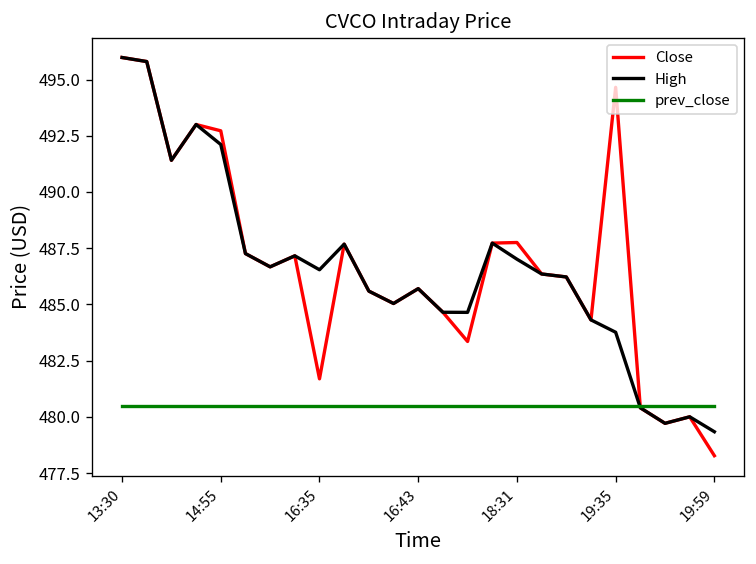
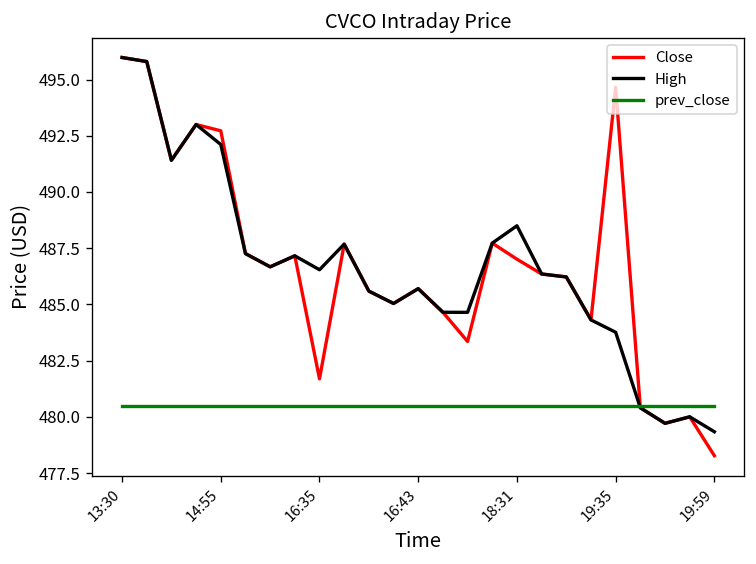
  {
    "Close": {
      "14:55": 492.7,
      "16:35": 481.7,
-     "18:31": 487.8,
+     "18:31": 487.0,
      "19:59": 478.3
    },
    "High": {
      "14:55": 492.1,
      "16:35": 486.5,
-     "18:31": 487.0,
+     "18:31": 488.5,
      "19:35": 483.8,
      "19:59": 479.3
    },
    "prev_close": {
      "13:30": 480.5,
      "14:55": 480.5,
      "16:35": 480.5,
      "16:43": 480.5,
      "18:31": 480.5,
      "19:35": 480.5,
      "19:59": 480.5
    }
  }
